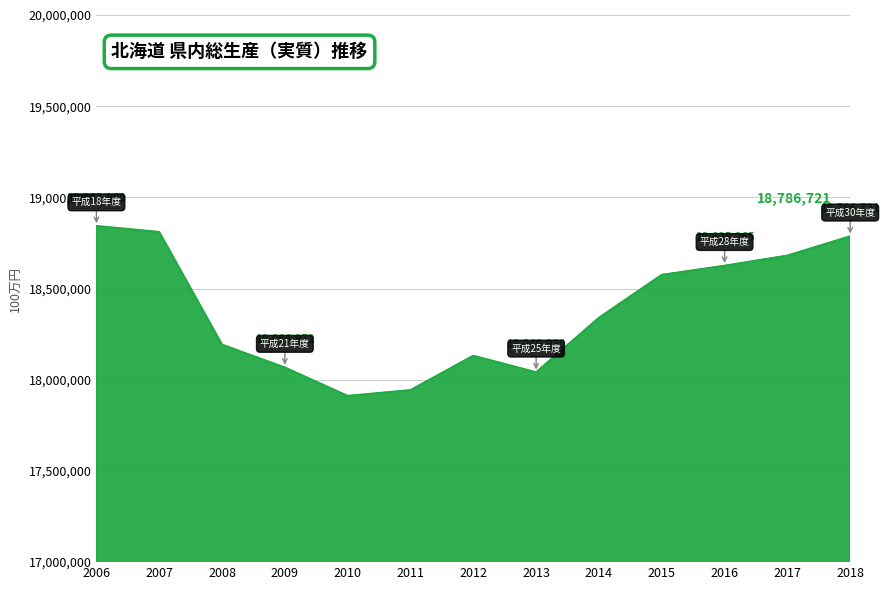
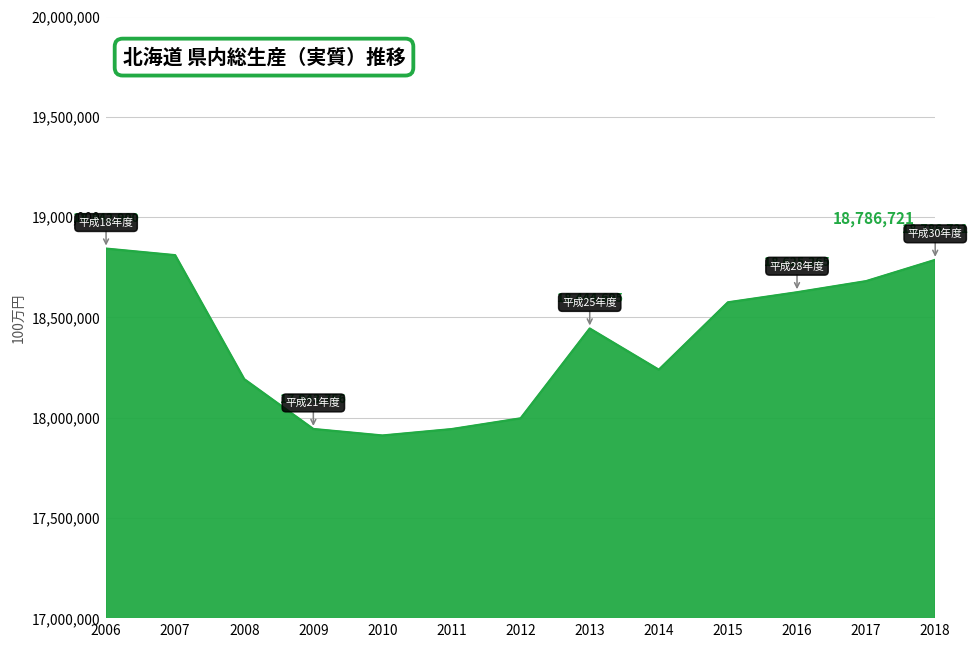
  {
-   "2009": "18,066,972",
-   "2012": "18,130,000",
-   "2013": "18,040,930",
-   "2014": "18,340,000"
+   "2009": "17,943,756",
+   "2012": "18,000,000",
+   "2013": "18,444,695",
+   "2014": "18,240,000"
  }
